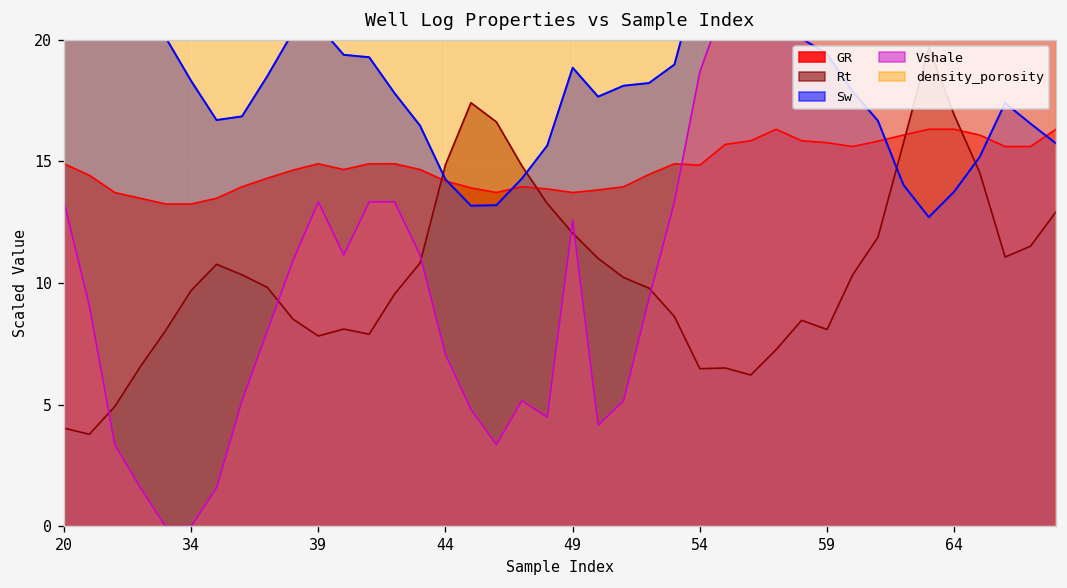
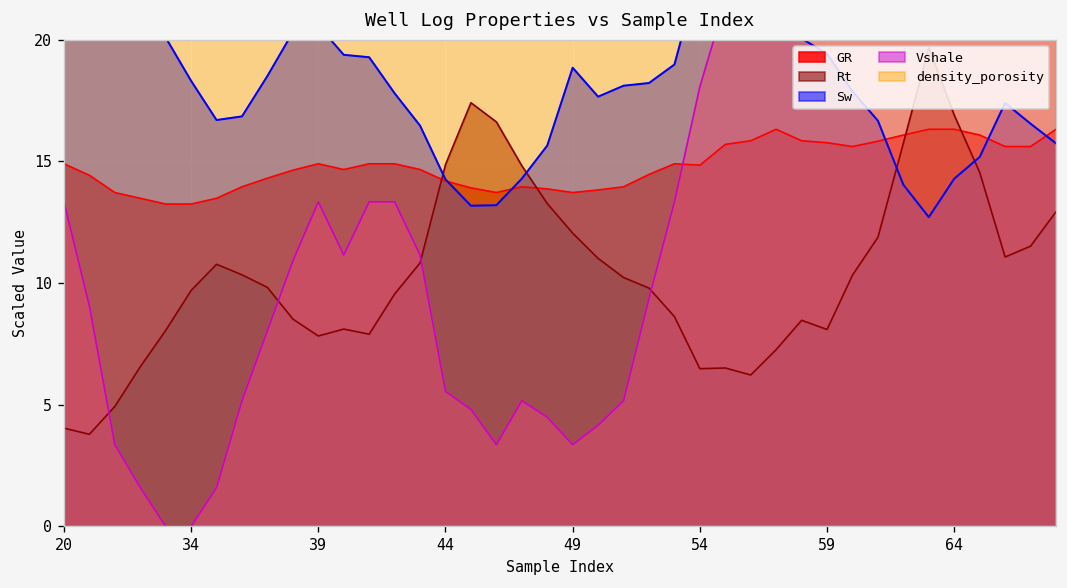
  {
    "GR": {
      "20": 14.9,
      "49": 13.7,
      "54": 14.8,
      "59": 15.8,
      "64": 16.3
    },
    "Rt": {
      "20": 4.0,
      "44": 14.9,
      "49": 12.1,
      "54": 6.5,
      "59": 8.1,
      "64": 16.9
    },
    "Sw": {
      "49": 18.9,
-     "64": 13.8
+     "64": 14.3
    },
    "Vshale": {
      "20": 13.3,
-     "44": 7.1,
-     "49": 12.6,
-     "54": 18.7
+     "44": 5.6,
+     "49": 3.4,
+     "54": 18.1
    }
  }
